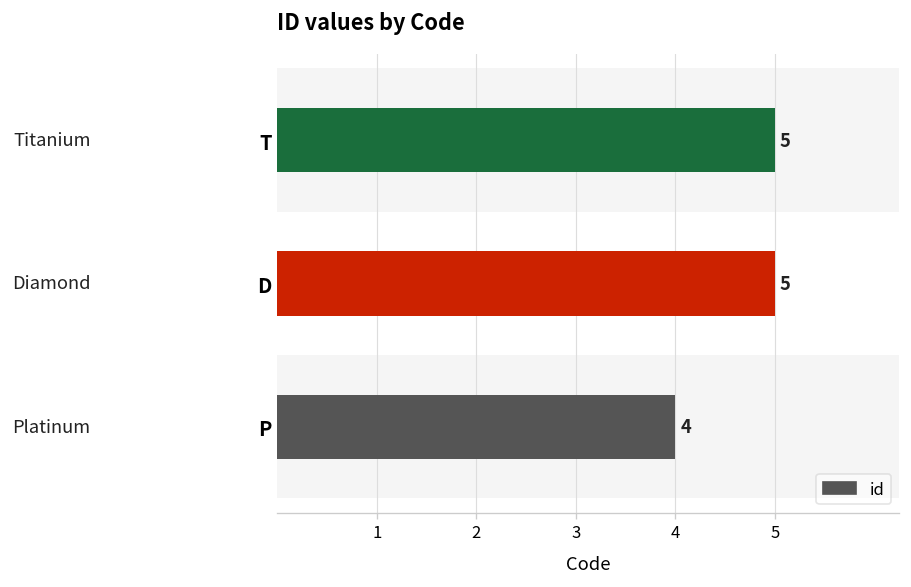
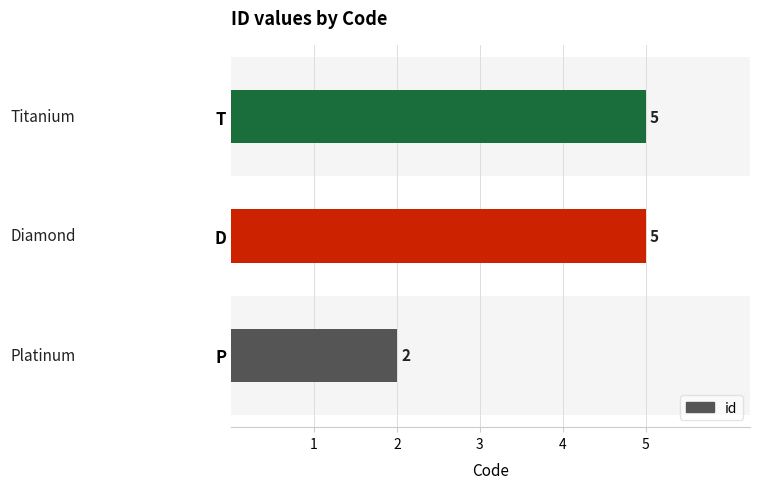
  {
    "T": 5,
    "D": 5,
-   "P": 4
+   "P": 2
  }
